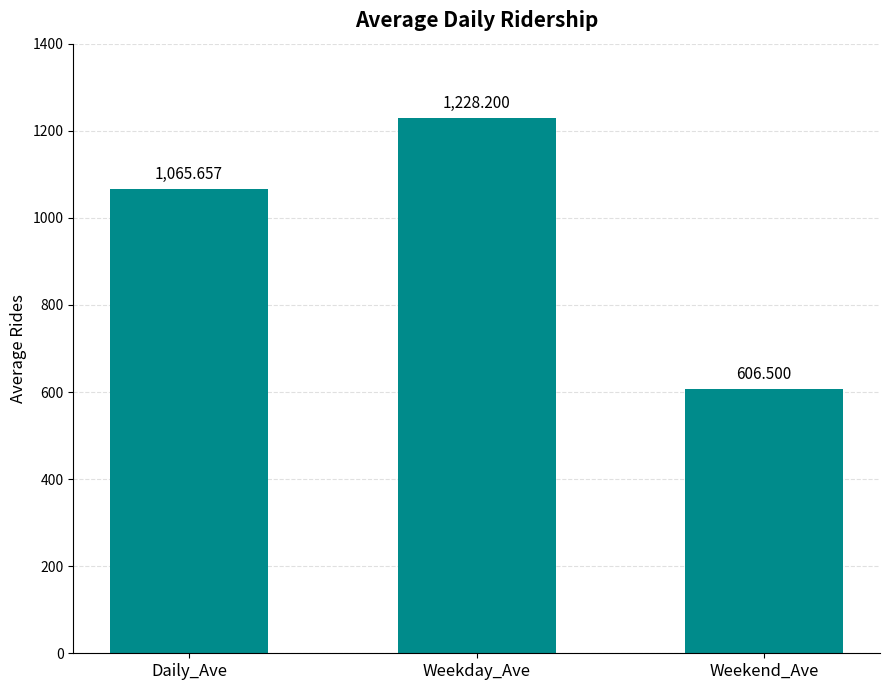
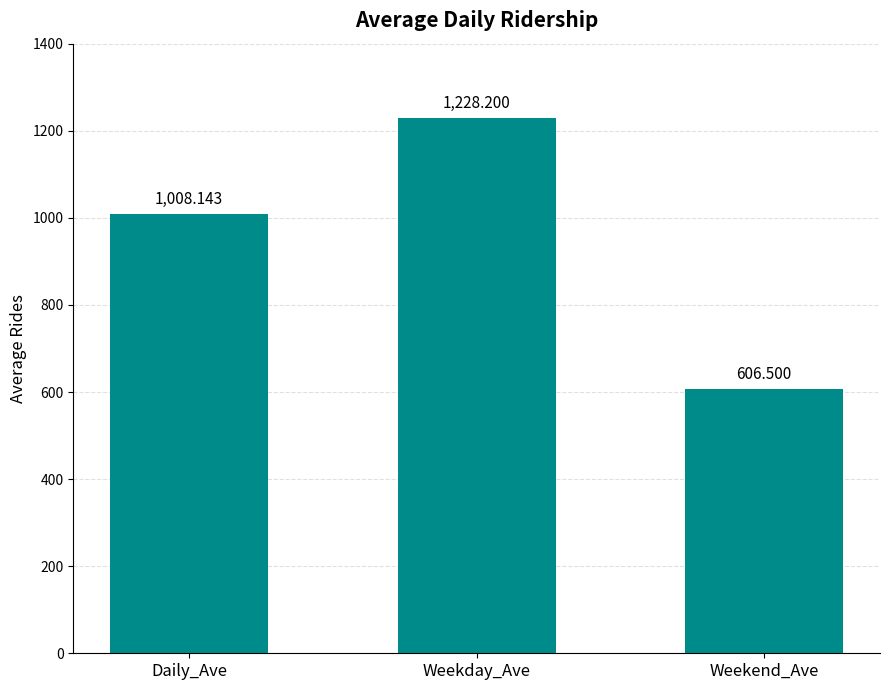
  {
-   "Daily_Ave": "1,065.657",
+   "Daily_Ave": "1,008.143",
    "Weekday_Ave": "1,228.200",
    "Weekend_Ave": "606.500"
  }
